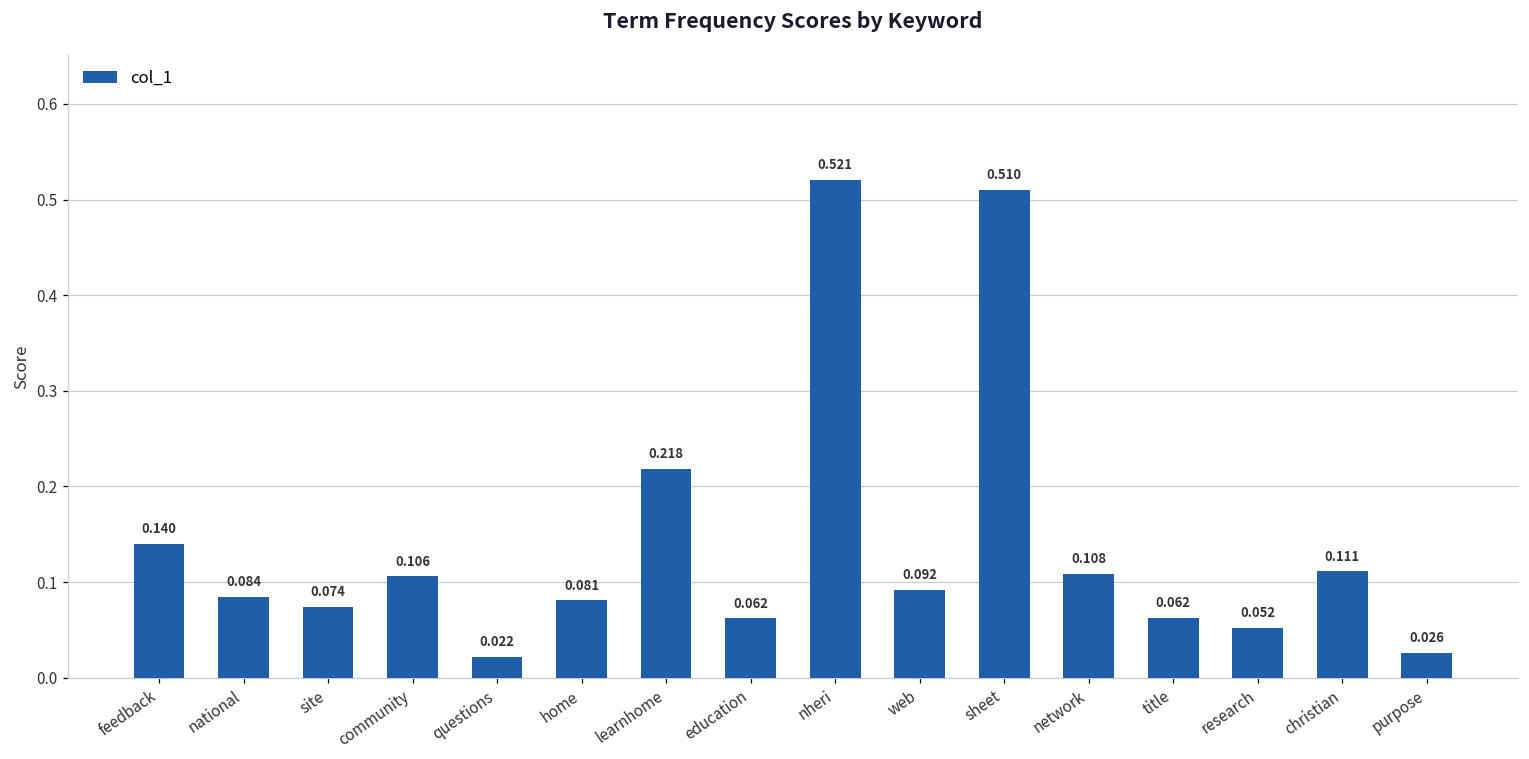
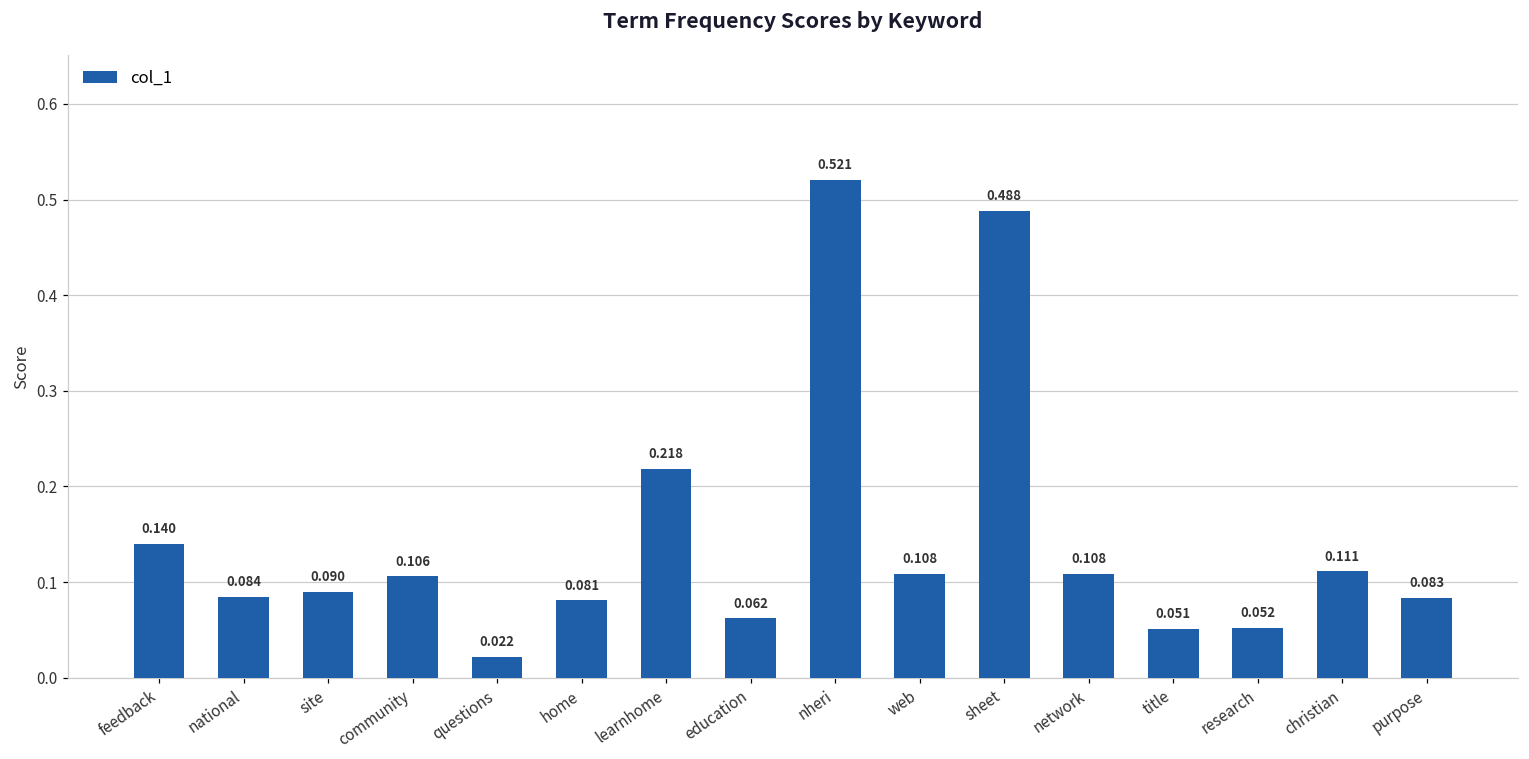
  {
    "feedback": 0.140,
    "national": 0.084,
-   "site": 0.074,
+   "site": 0.090,
    "community": 0.106,
    "questions": 0.022,
    "home": 0.081,
    "learnhome": 0.218,
    "education": 0.062,
    "nheri": 0.521,
-   "web": 0.092,
-   "sheet": 0.510,
+   "web": 0.108,
+   "sheet": 0.488,
    "network": 0.108,
-   "title": 0.062,
+   "title": 0.051,
    "research": 0.052,
    "christian": 0.111,
-   "purpose": 0.026
+   "purpose": 0.083
  }
